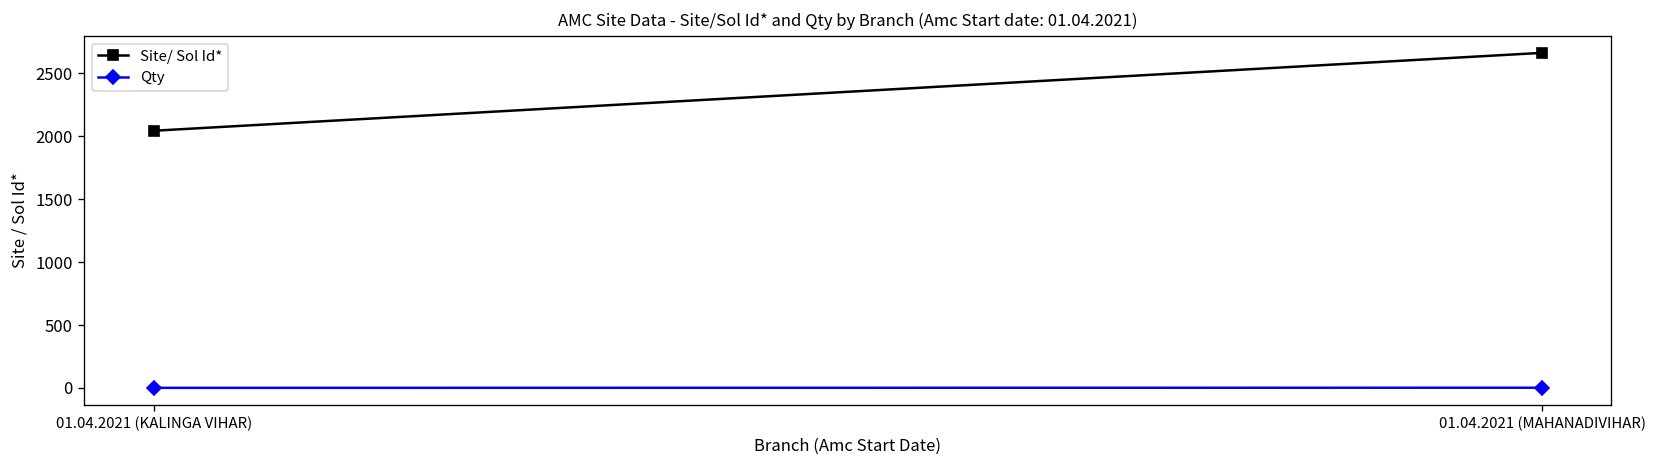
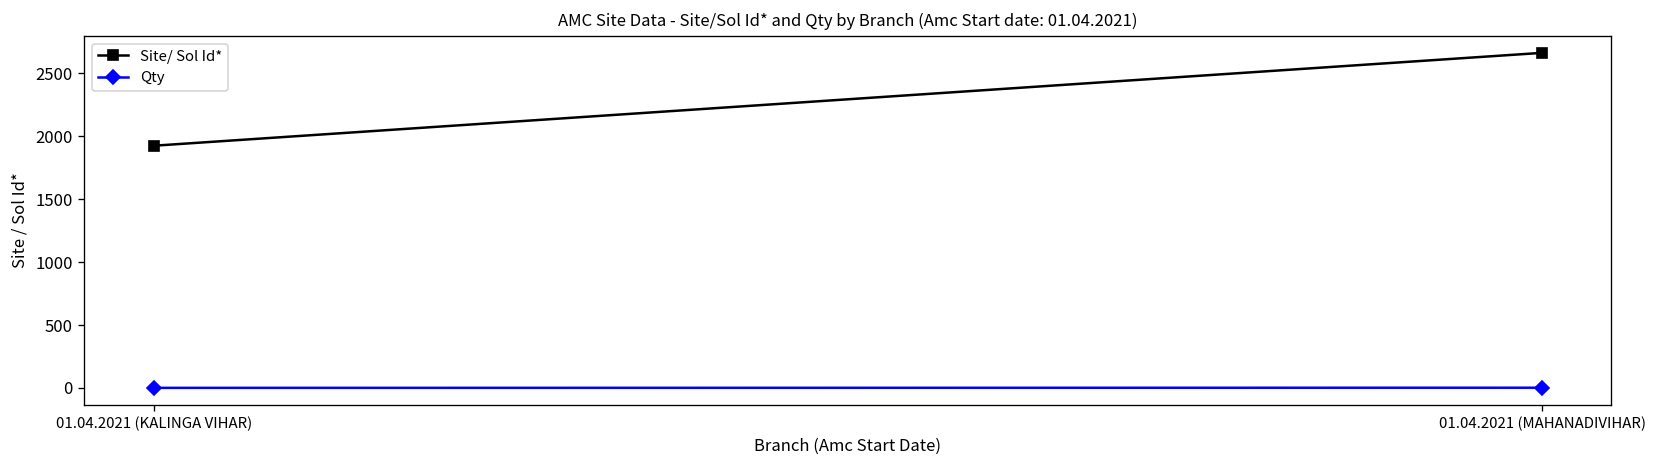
  {
    "Site/ Sol Id*": {
-     "01.04.2021 (KALINGA VIHAR)": 2040,
+     "01.04.2021 (KALINGA VIHAR)": 1930,
      "01.04.2021 (MAHANADIVIHAR)": 2660
    },
    "Qty": {
      "01.04.2021 (KALINGA VIHAR)": 0,
      "01.04.2021 (MAHANADIVIHAR)": 0
    }
  }
